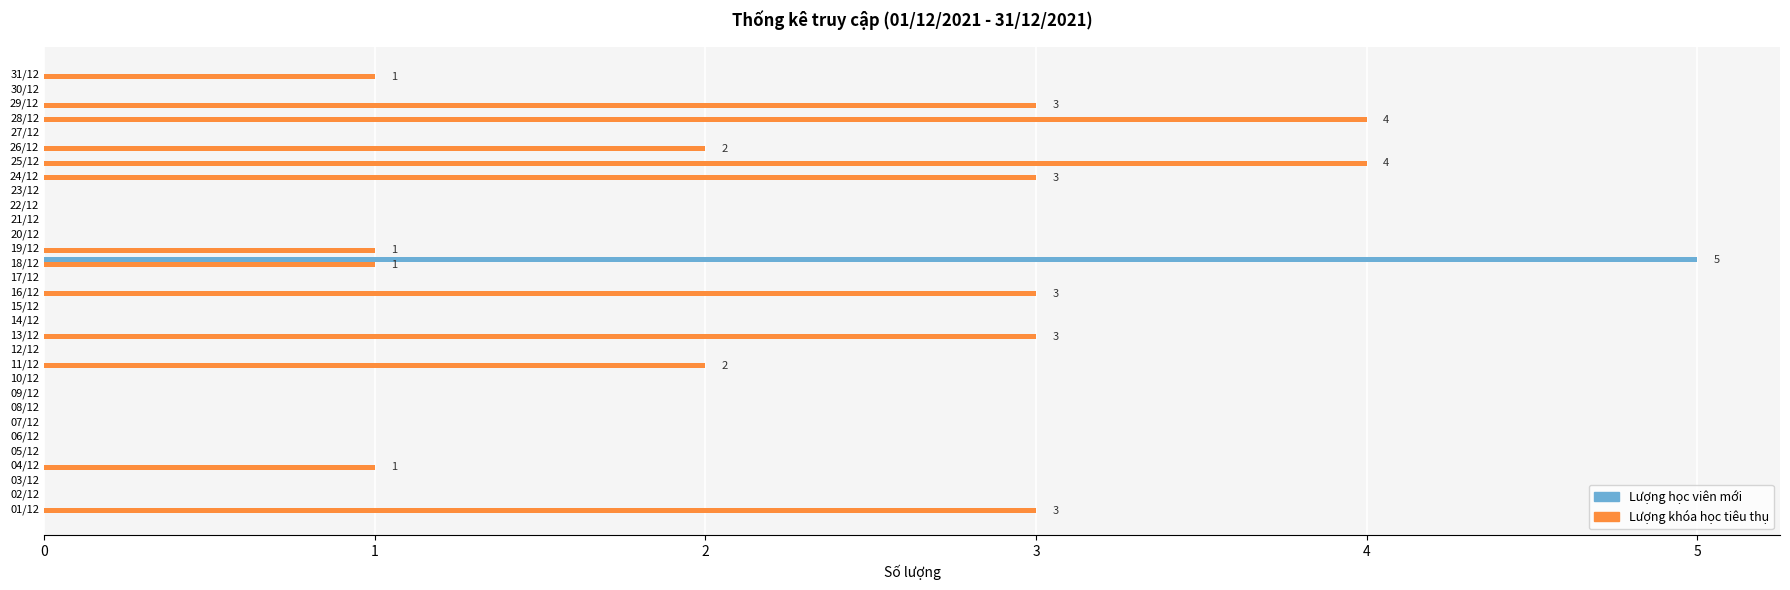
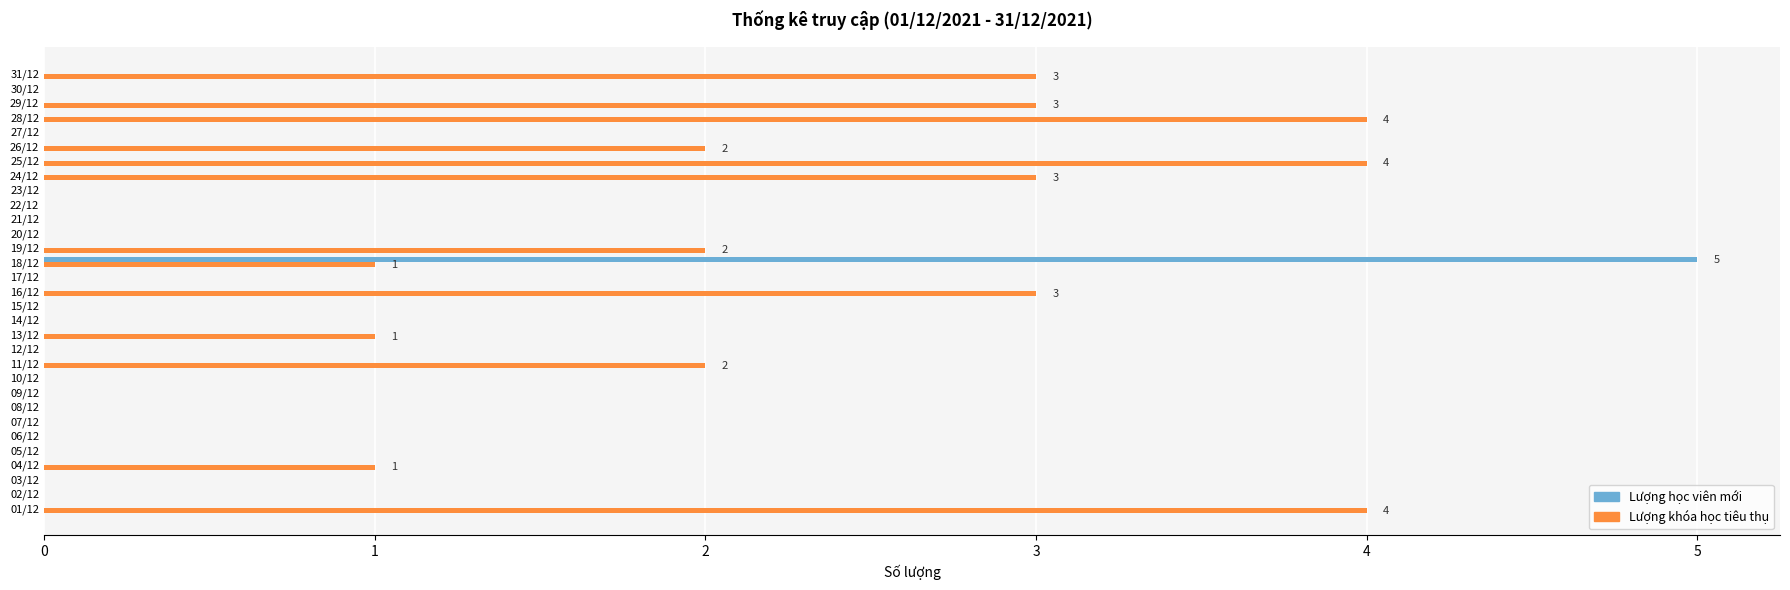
  {
    "Lượng học viên mới": {
      "18/12": 5
    },
    "Lượng khóa học tiêu thụ": {
-     "31/12": 1,
+     "31/12": 3,
      "29/12": 3,
      "28/12": 4,
      "26/12": 2,
      "25/12": 4,
      "24/12": 3,
-     "19/12": 1,
+     "19/12": 2,
      "18/12": 1,
      "16/12": 3,
-     "13/12": 3,
+     "13/12": 1,
      "11/12": 2,
      "04/12": 1,
-     "01/12": 3
+     "01/12": 4
    }
  }
